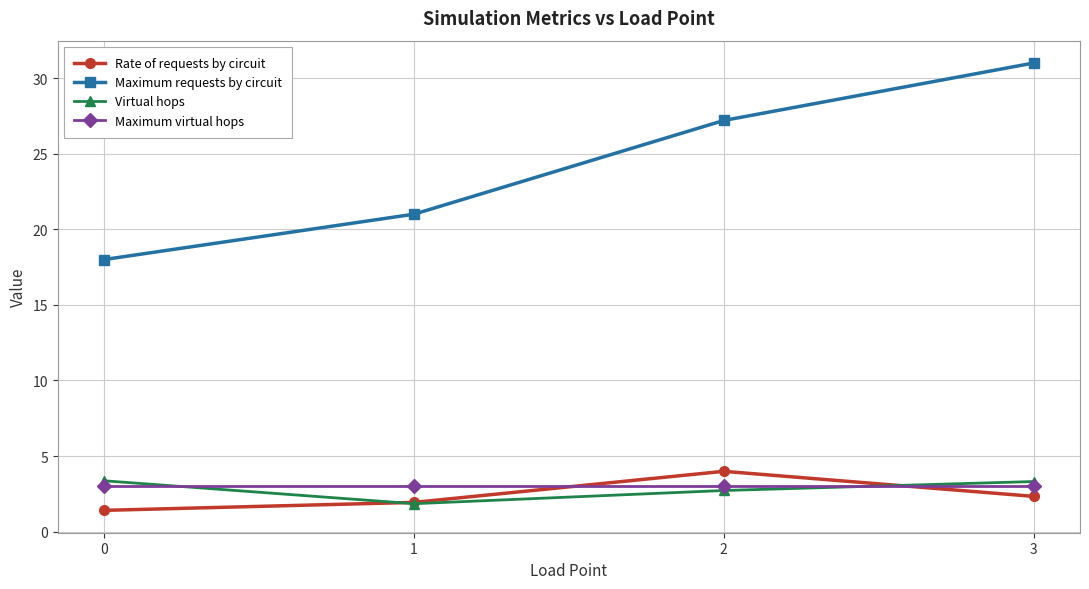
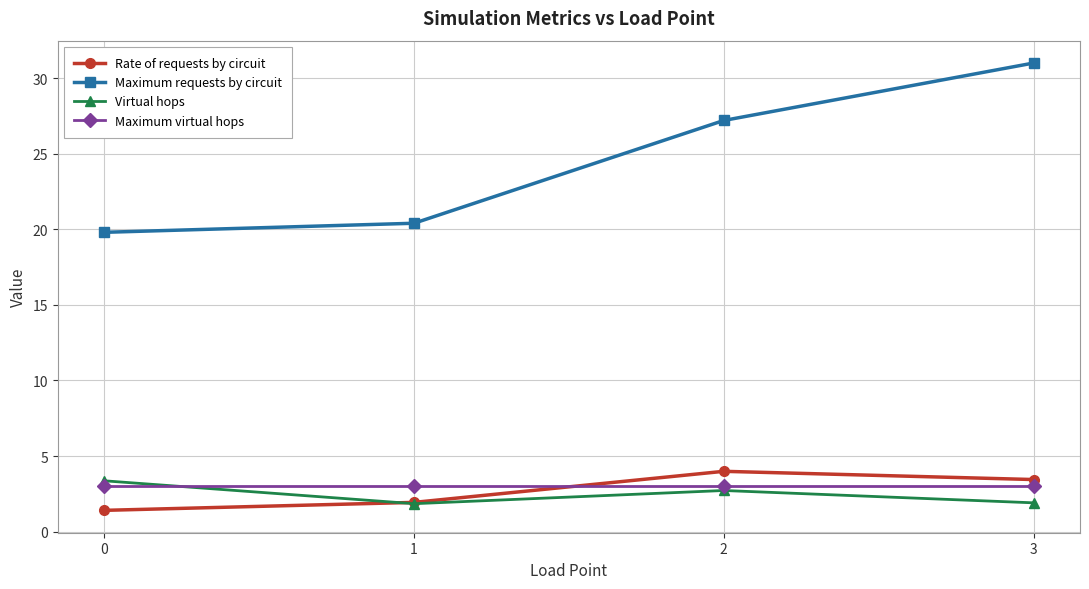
  {
    "Rate of requests by circuit": {
      "0": 1.4,
      "2": 4.0,
-     "3": 2.3
+     "3": 3.4
    },
    "Maximum requests by circuit": {
-     "0": 18.0,
-     "1": 21.0,
+     "0": 19.8,
+     "1": 20.4,
      "2": 27.2,
      "3": 31.0
    },
    "Virtual hops": {
      "0": 3.4,
      "2": 2.7,
-     "3": 3.3
+     "3": 1.9
    },
    "Maximum virtual hops": {
      "0": 3.0,
      "1": 3.0,
      "2": 3.0,
      "3": 3.0
    }
  }
